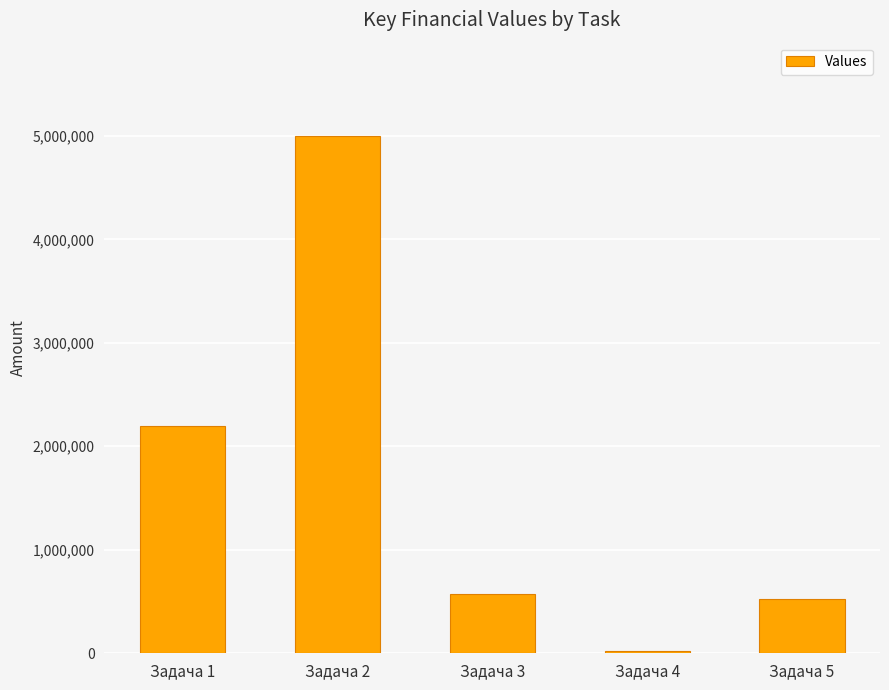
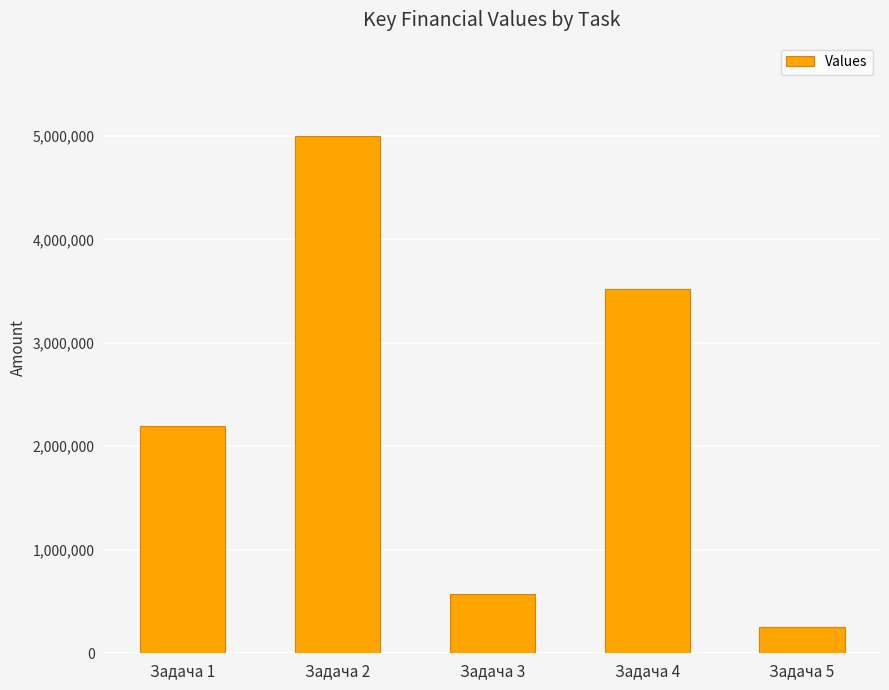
  {
    "Задача 1": "2,200,000",
    "Задача 2": "5,000,000",
    "Задача 3": "580,000",
-   "Задача 4": "20,000",
-   "Задача 5": "520,000"
+   "Задача 4": "3,520,000",
+   "Задача 5": "250,000"
  }
